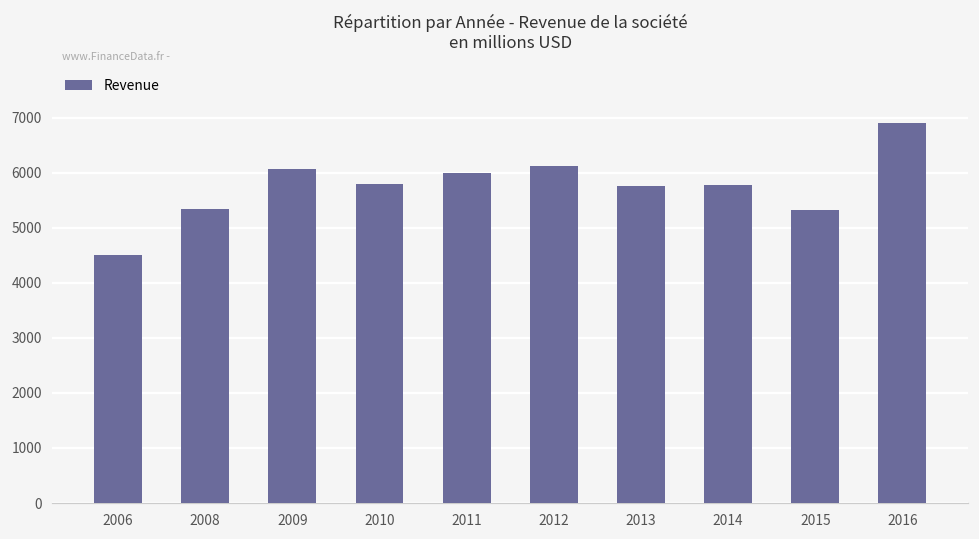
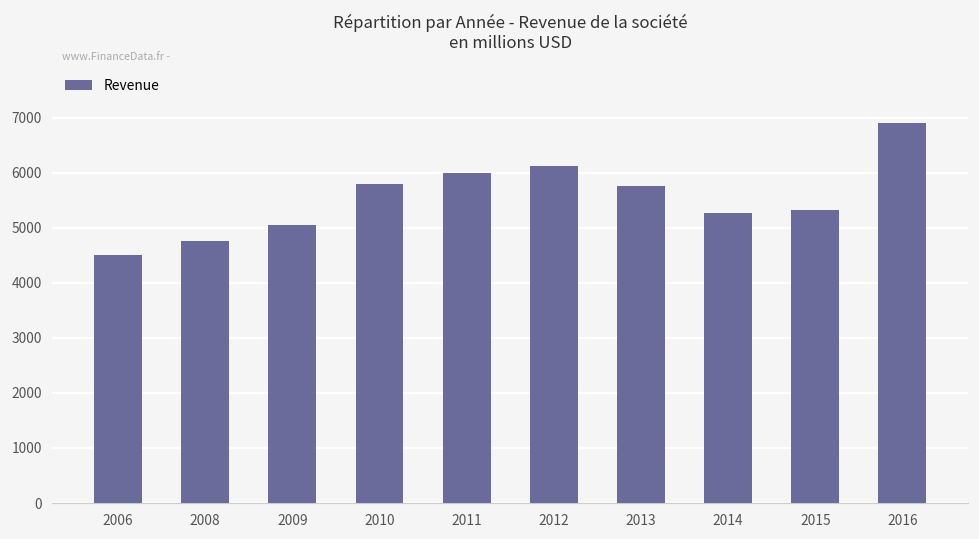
  {
    "2006": 4500,
-   "2008": 5300,
-   "2009": 6100,
+   "2008": 4800,
+   "2009": 5100,
    "2010": 5800,
    "2011": 6000,
    "2012": 6100,
    "2013": 5800,
-   "2014": 5800,
+   "2014": 5300,
    "2015": 5300,
    "2016": 6900
  }
